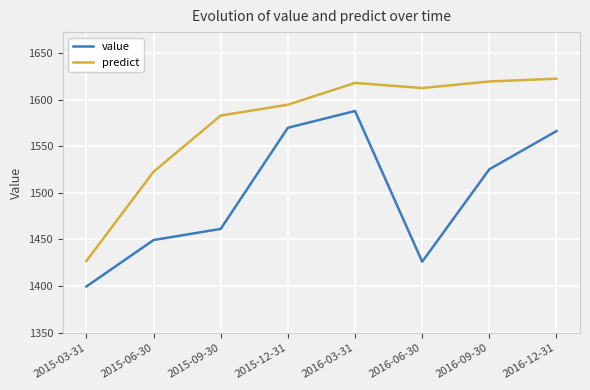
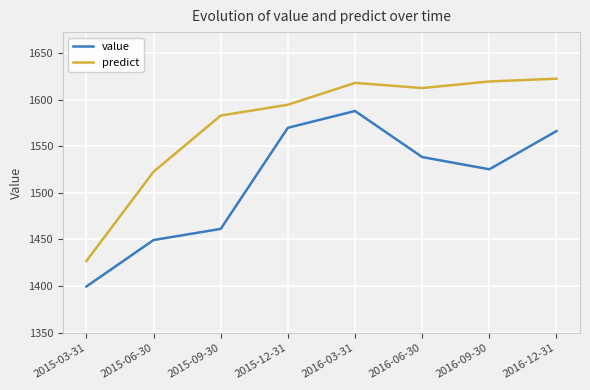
  {
    "value": {
      "2015-03-31": 1400,
      "2015-06-30": 1450,
      "2015-09-30": 1460,
      "2015-12-31": 1570,
      "2016-03-31": 1590,
-     "2016-06-30": 1430,
+     "2016-06-30": 1540,
      "2016-09-30": 1530,
      "2016-12-31": 1570
    },
    "predict": {
      "2015-03-31": 1430,
      "2015-06-30": 1520,
      "2015-09-30": 1580,
      "2015-12-31": 1590,
      "2016-03-31": 1620,
      "2016-06-30": 1610,
      "2016-09-30": 1620,
      "2016-12-31": 1620
    }
  }
